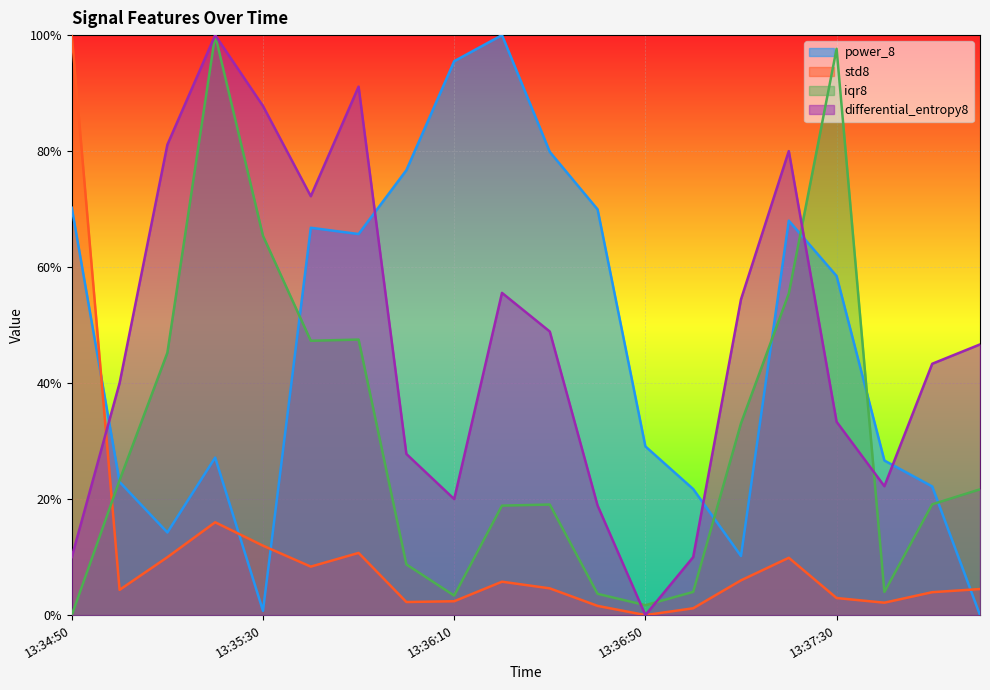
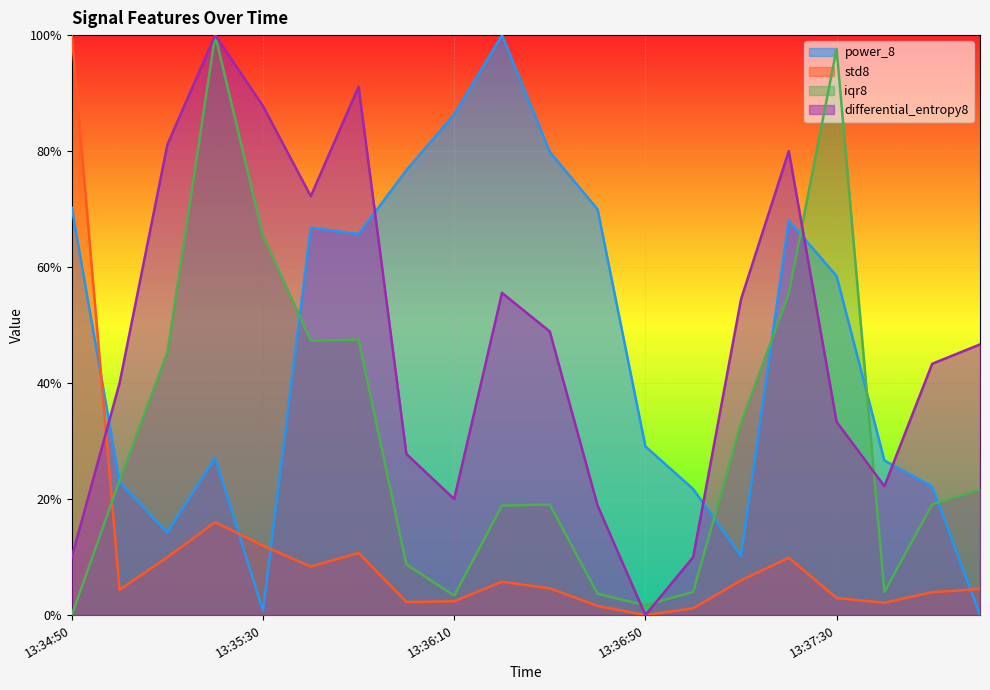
  {
    "power_8": {
      "13:34:50": "70%",
      "13:35:30": "1%",
-     "13:36:10": "96%",
+     "13:36:10": "86%",
      "13:36:50": "29%",
      "13:37:30": "58%"
    },
    "std8": {
      "13:34:50": "100%",
      "13:35:30": "12%",
      "13:36:10": "2%",
      "13:37:30": "3%"
    },
    "iqr8": {
      "13:34:50": "0%",
      "13:35:30": "65%",
      "13:36:10": "3%",
      "13:36:50": "2%"
    },
    "differential_entropy8": {
      "13:34:50": "10%",
      "13:35:30": "88%",
      "13:36:10": "20%",
      "13:37:30": "33%"
    }
  }
